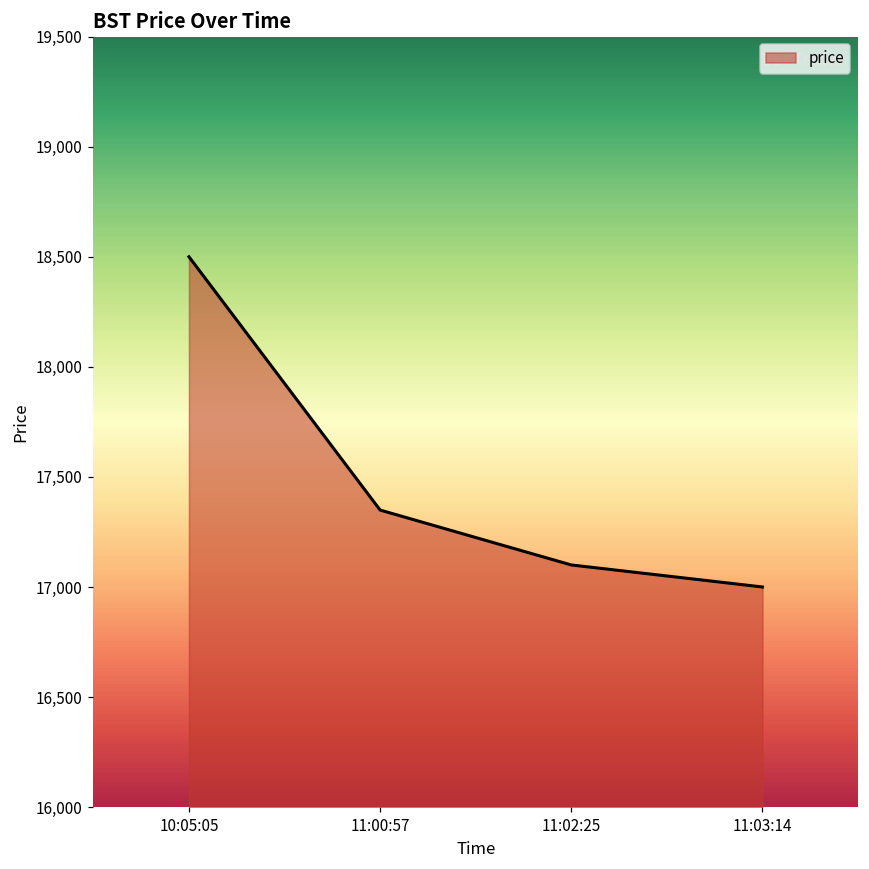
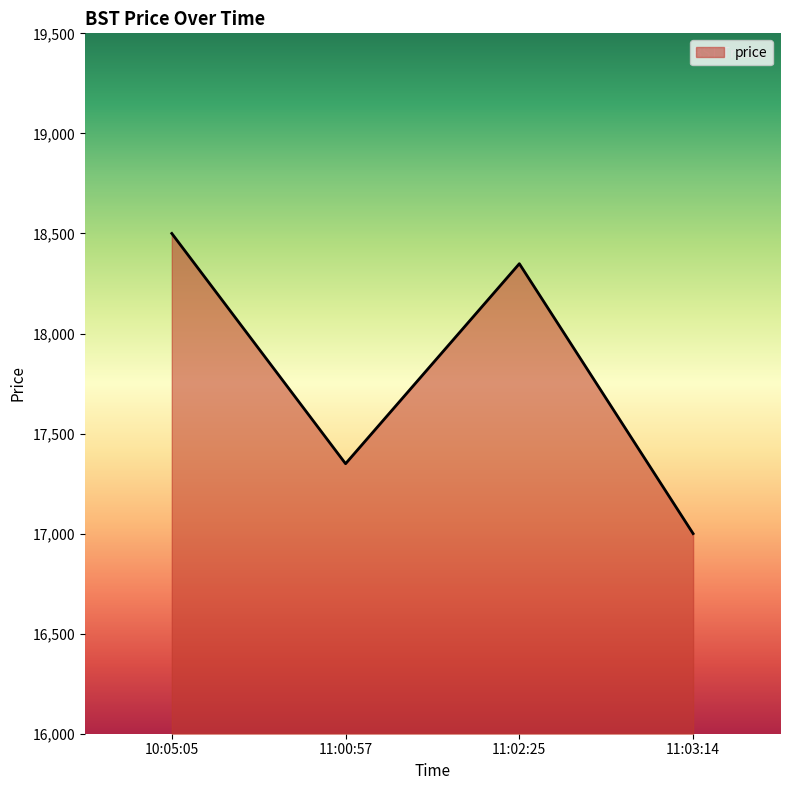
  {
    "10:05:05": "18,500",
    "11:00:57": "17,350",
-   "11:02:25": "17,100",
+   "11:02:25": "18,350",
    "11:03:14": "17,000"
  }
